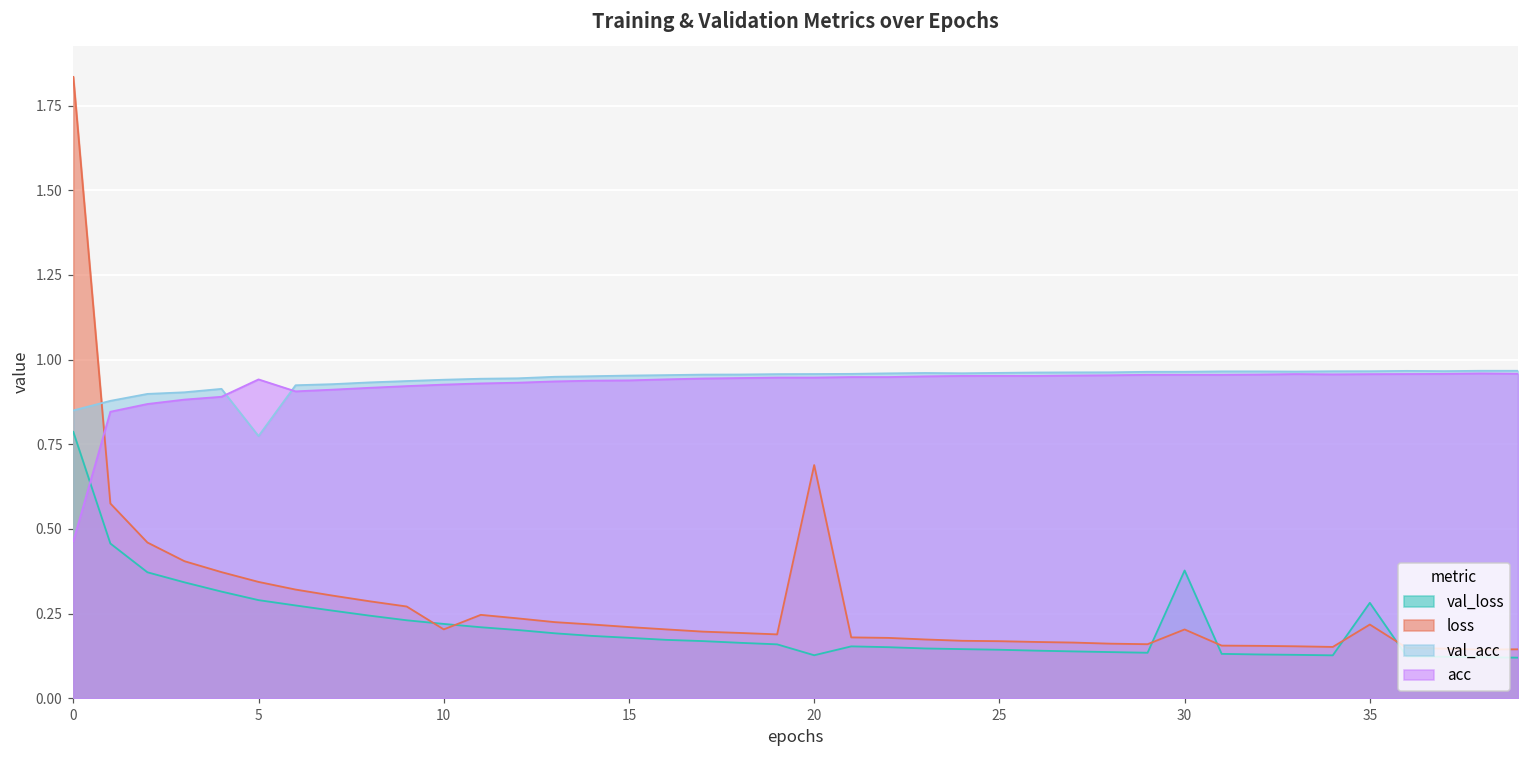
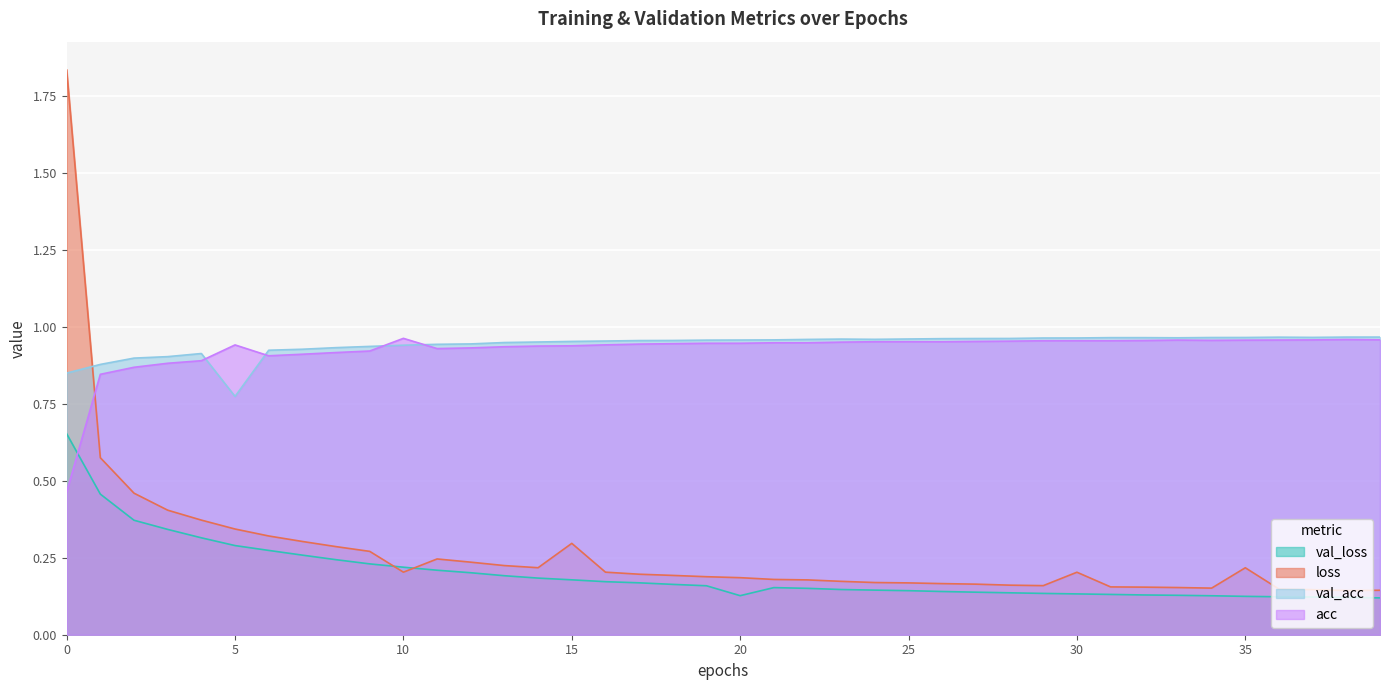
  {
    "val_loss": {
-     "0": 0.79,
+     "0": 0.65,
      "5": 0.29,
      "10": 0.22,
      "15": 0.18,
      "20": 0.13,
      "25": 0.14,
-     "30": 0.38,
-     "35": 0.28
+     "30": 0.13,
+     "35": 0.12
    },
    "loss": {
      "0": 1.83,
      "5": 0.34,
      "10": 0.20,
-     "15": 0.21,
-     "20": 0.69,
+     "15": 0.30,
+     "20": 0.19,
      "25": 0.17,
      "30": 0.20,
      "35": 0.22
    },
    "val_acc": {
      "0": 0.85,
      "5": 0.77,
      "10": 0.94,
      "15": 0.95,
      "20": 0.96,
      "25": 0.96,
      "30": 0.96,
      "35": 0.97
    },
    "acc": {
      "0": 0.46,
      "5": 0.94,
-     "10": 0.93,
+     "10": 0.96,
      "15": 0.94,
      "20": 0.95,
      "25": 0.95,
      "30": 0.95,
      "35": 0.96
    }
  }
